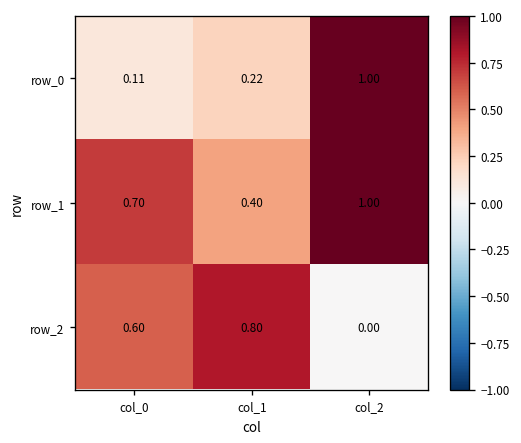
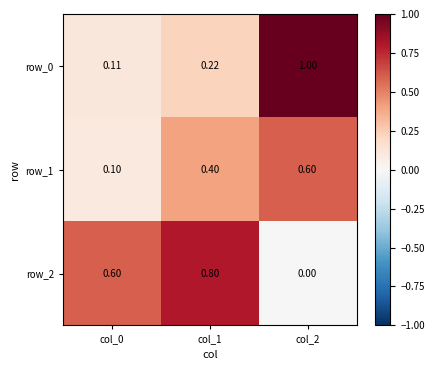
  {
    "row_0": {
      "col_0": 0.11,
      "col_1": 0.22,
      "col_2": 1.00
    },
    "row_1": {
-     "col_0": 0.70,
+     "col_0": 0.10,
      "col_1": 0.40,
-     "col_2": 1.00
+     "col_2": 0.60
    },
    "row_2": {
      "col_0": 0.60,
      "col_1": 0.80,
      "col_2": 0.00
    }
  }
